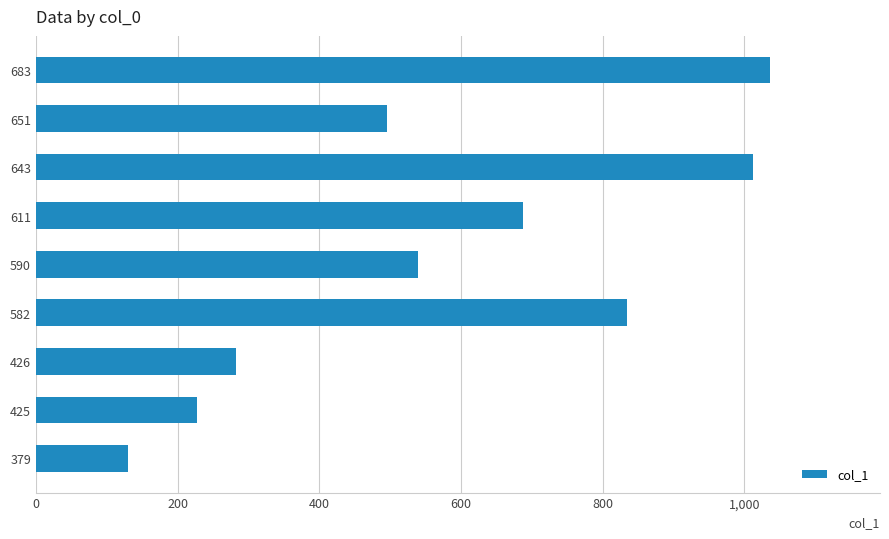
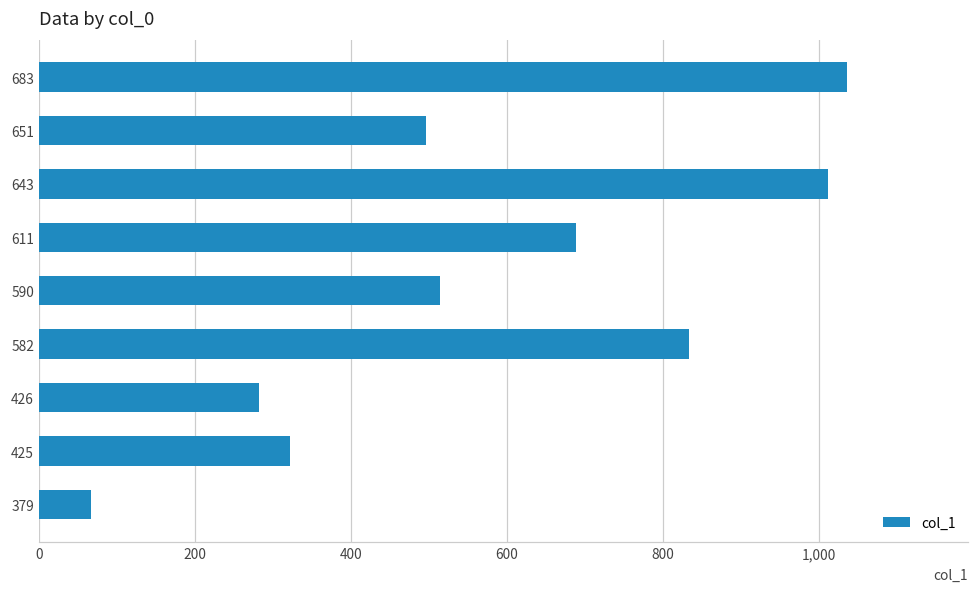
  {
    "683": "1,040",
    "651": "500",
    "643": "1,010",
    "611": "690",
-   "590": "540",
+   "590": "510",
    "582": "830",
    "426": "280",
-   "425": "230",
-   "379": "130"
+   "425": "320",
+   "379": "70"
  }
